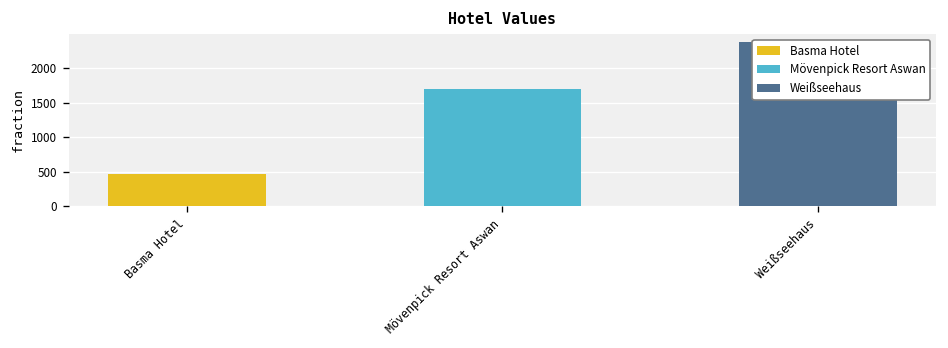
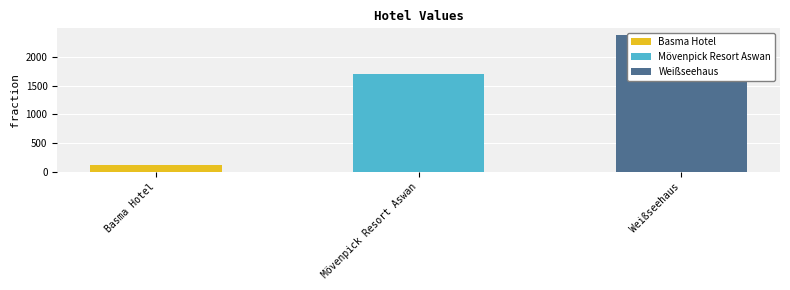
  {
-   "Basma Hotel": 500,
+   "Basma Hotel": 100,
    "Mövenpick Resort Aswan": 1700
  }
